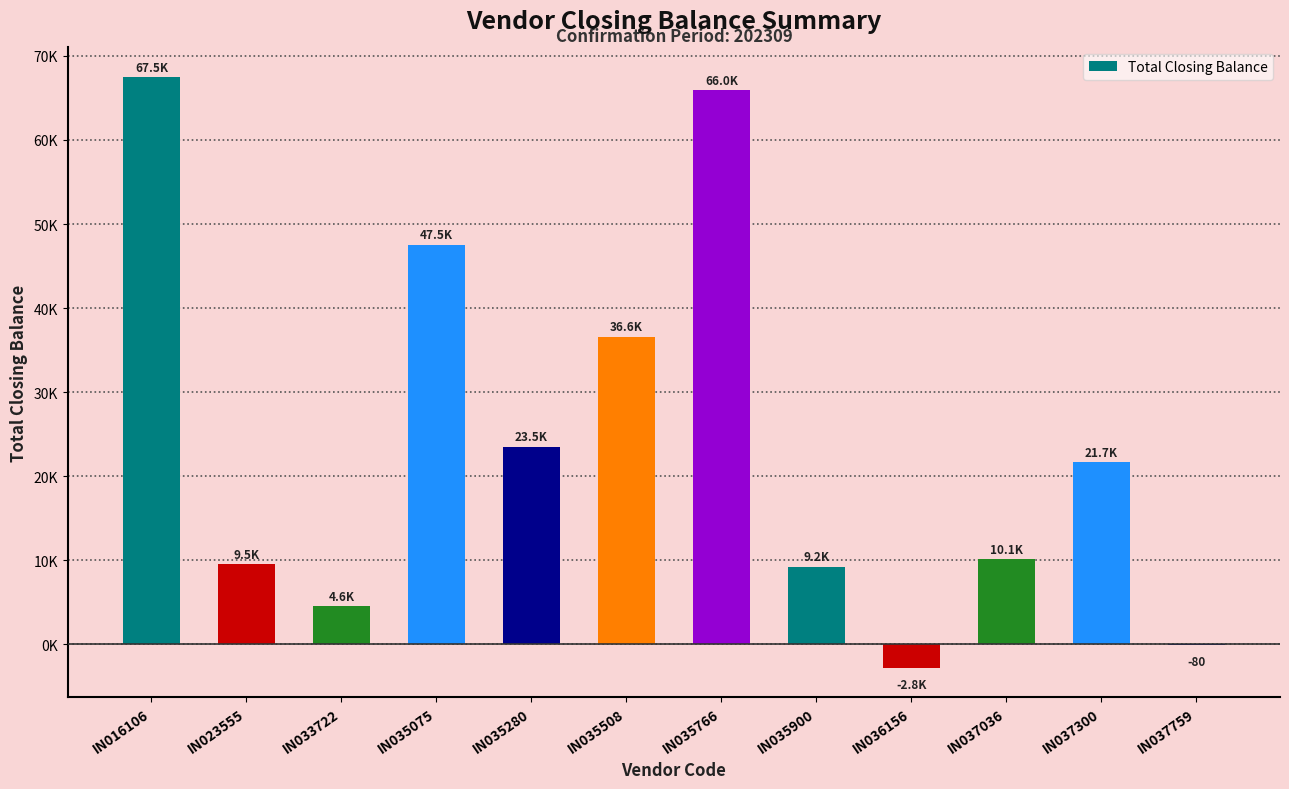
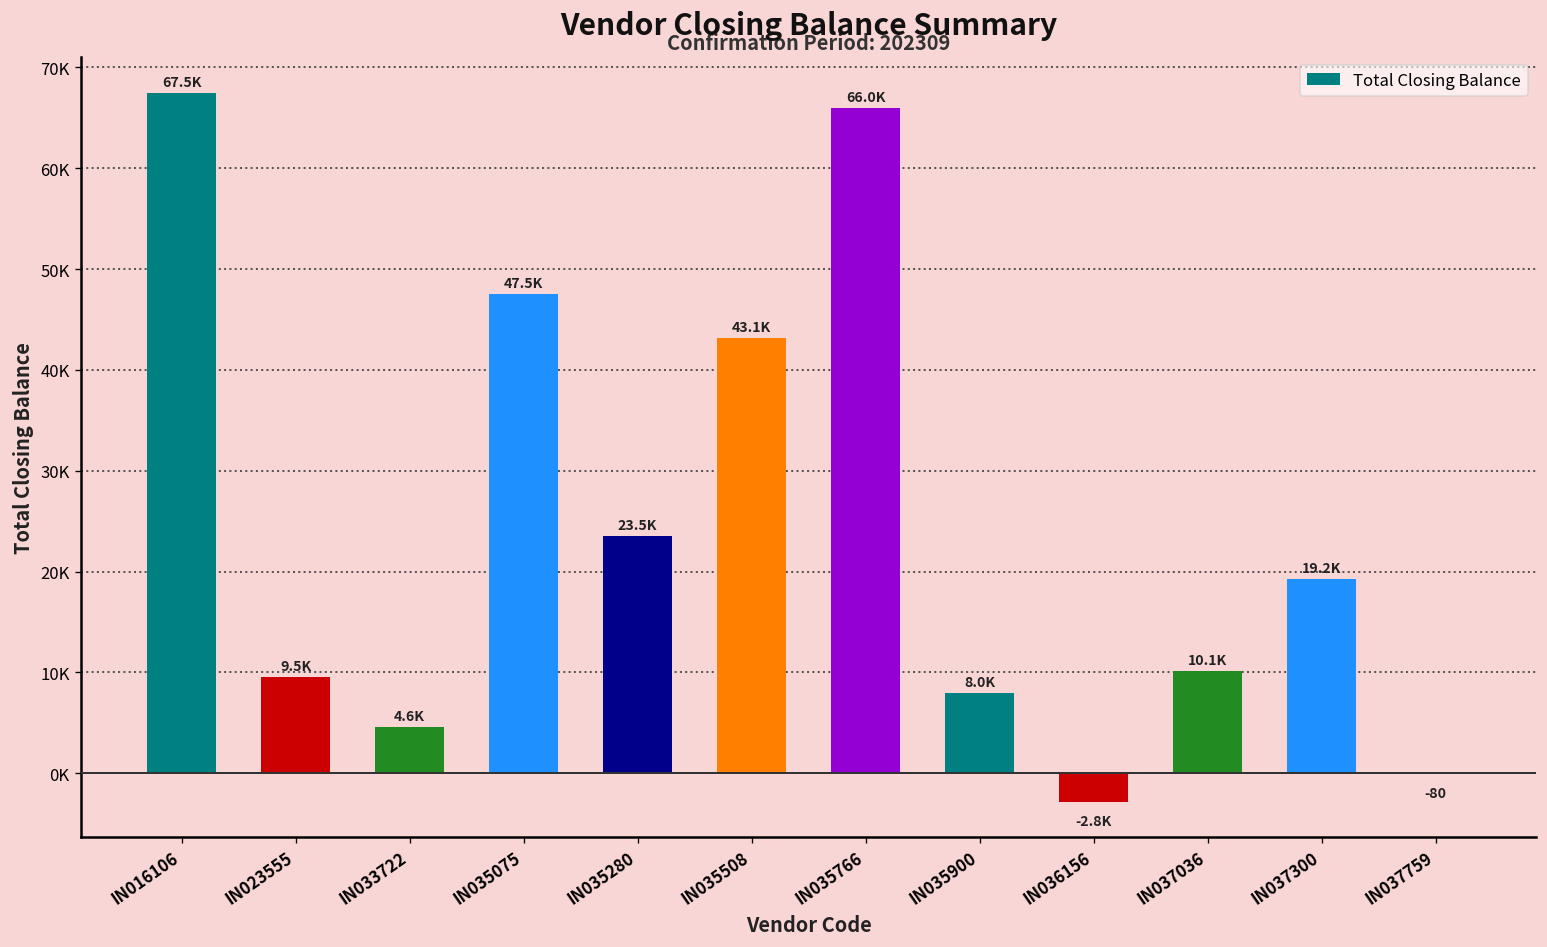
  {
    "IN016106": "67.5K",
    "IN023555": "9.5K",
    "IN033722": "4.6K",
    "IN035075": "47.5K",
    "IN035280": "23.5K",
-   "IN035508": "36.6K",
+   "IN035508": "43.1K",
    "IN035766": "66.0K",
-   "IN035900": "9.2K",
+   "IN035900": "8.0K",
    "IN036156": "-2.8K",
    "IN037036": "10.1K",
-   "IN037300": "21.7K",
+   "IN037300": "19.2K",
    "IN037759": "-80"
  }
